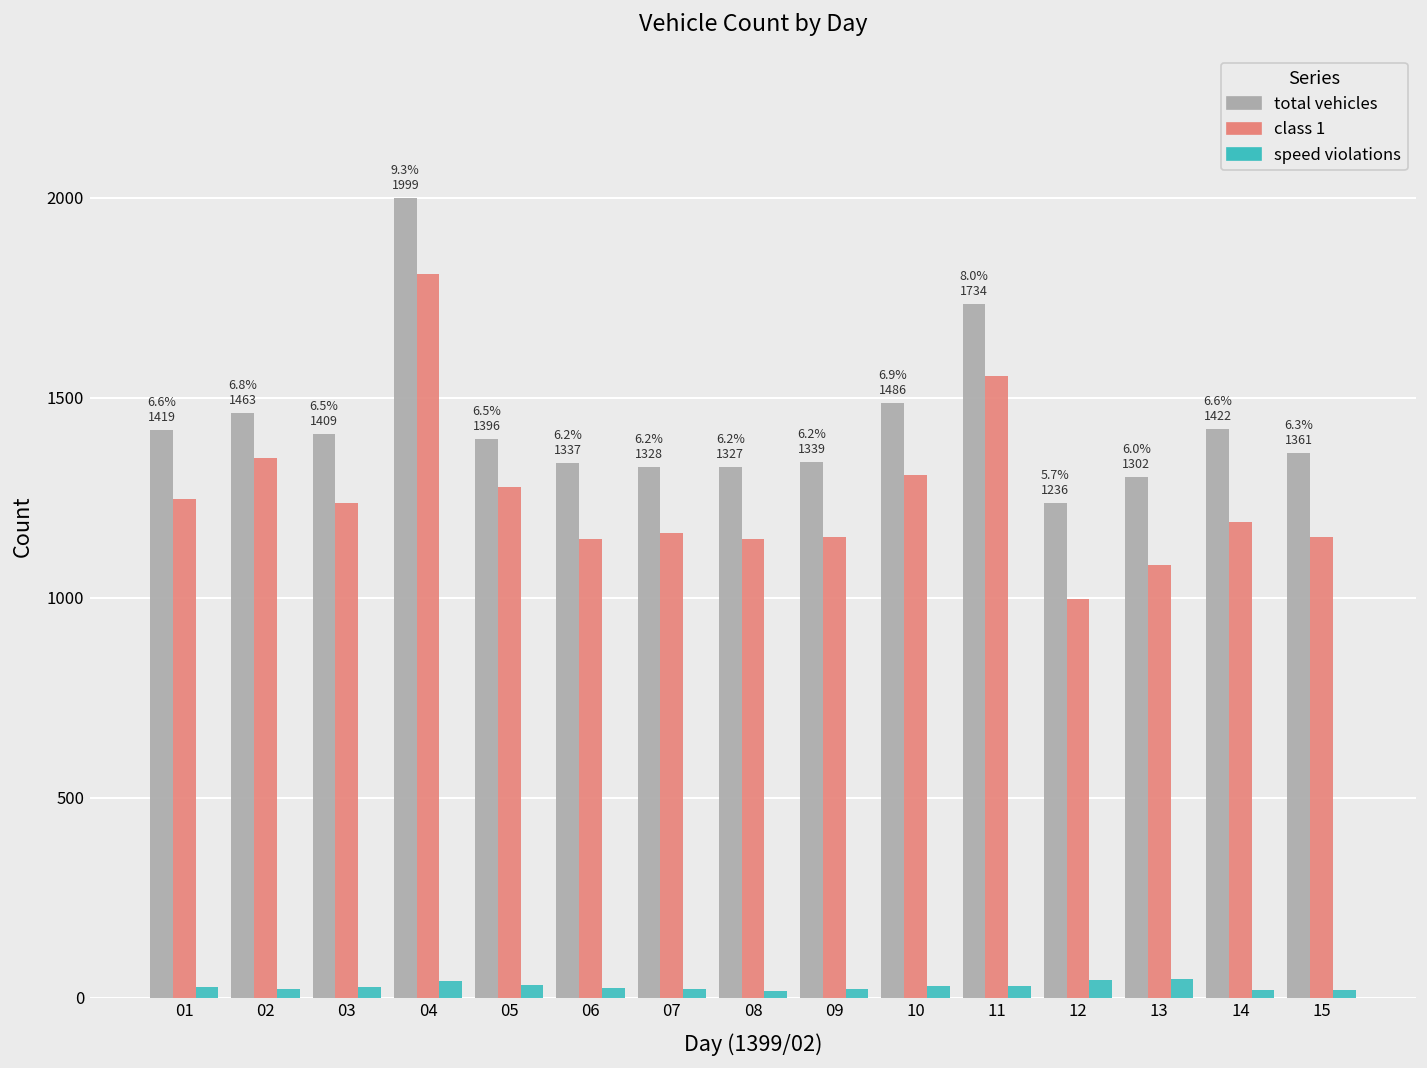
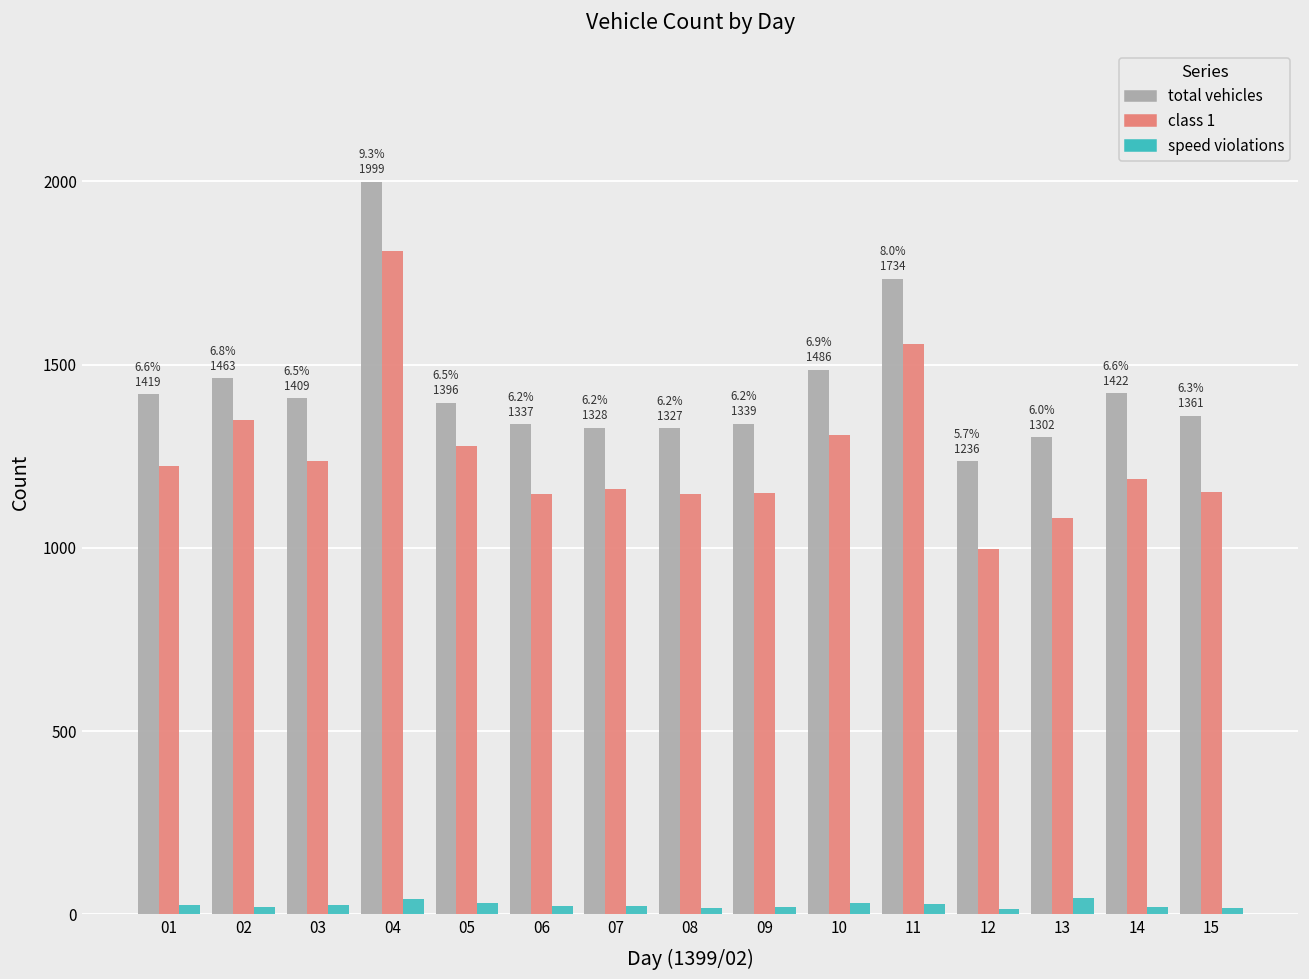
  {
    "total vehicles": {
      "01": 1419,
      "02": 1463,
      "03": 1409,
      "04": 1999,
      "05": 1396,
      "06": 1337,
      "07": 1328,
      "08": 1327,
      "09": 1339,
      "10": 1486,
      "11": 1734,
      "12": 1236,
      "13": 1302,
      "14": 1422,
      "15": 1361
    },
    "class 1": {
-     "01": 1250,
+     "01": 1220,
      "02": 1350,
      "03": 1240,
      "04": 1810,
      "05": 1280,
      "06": 1150,
      "07": 1160,
      "08": 1150,
      "09": 1150,
      "10": 1310,
      "11": 1560,
      "12": 1000,
      "13": 1080,
      "14": 1190,
      "15": 1150
    },
    "speed violations": {
      "01": 30,
      "02": 20,
      "03": 30,
      "04": 40,
      "05": 30,
      "06": 20,
      "07": 20,
      "08": 20,
      "09": 20,
      "10": 30,
      "11": 30,
-     "12": 40,
+     "12": 10,
      "13": 50,
      "14": 20,
      "15": 20
    }
  }
